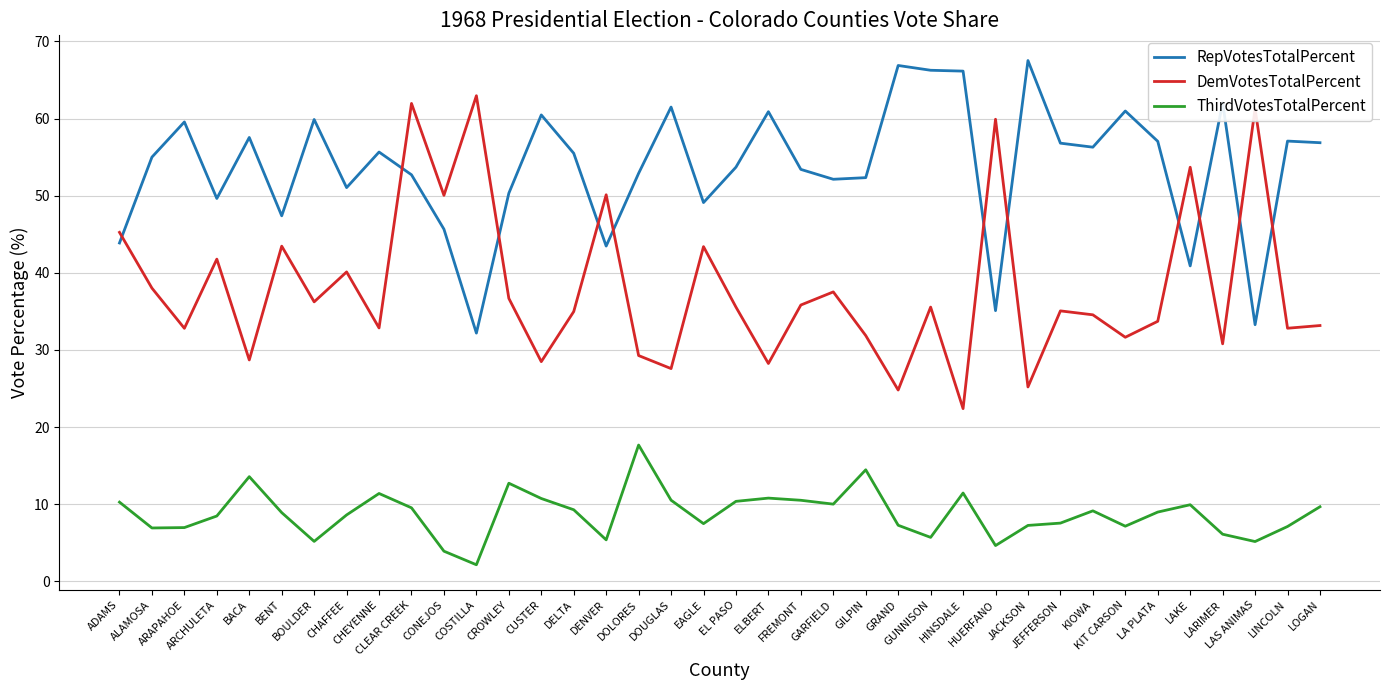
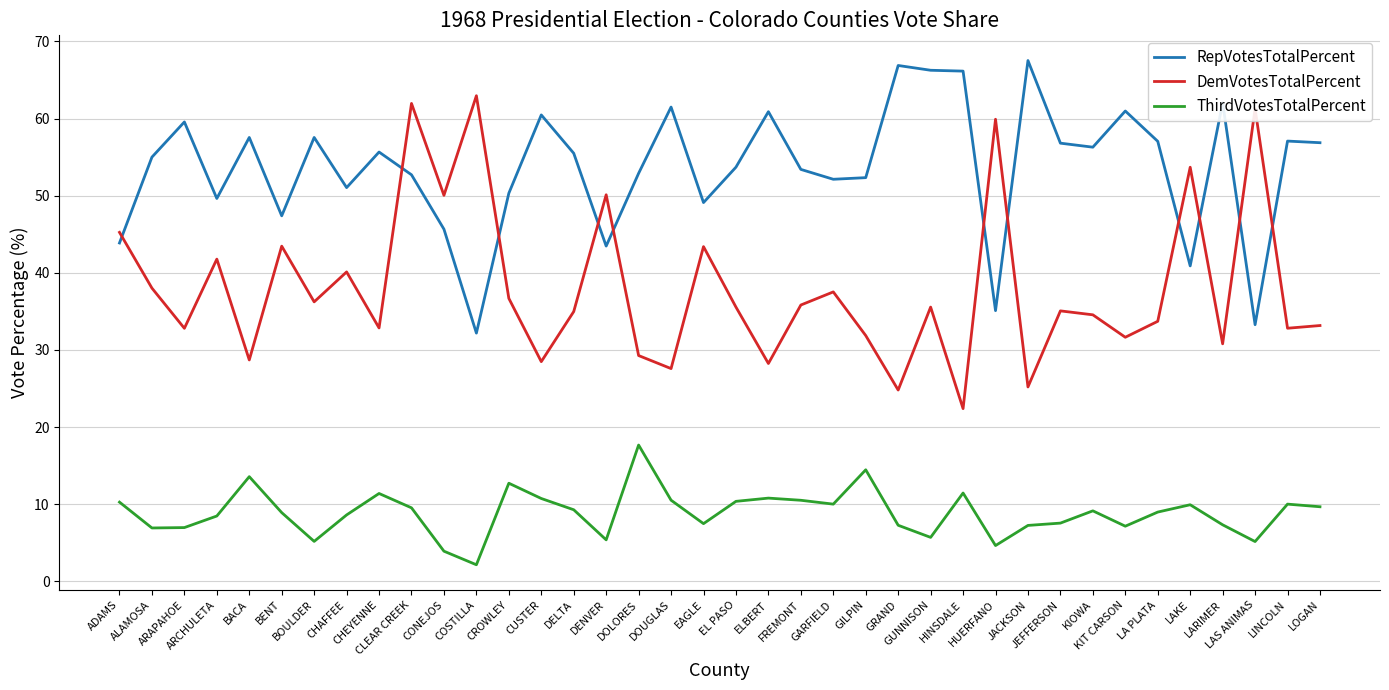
  {
    "RepVotesTotalPercent": {
      "ADAMS": 44,
      "ALAMOSA": 55,
      "ARAPAHOE": 60,
      "ARCHULETA": 50,
      "BACA": 58,
      "BENT": 47,
-     "BOULDER": 60,
+     "BOULDER": 58,
      "CHAFFEE": 51,
      "CHEYENNE": 56,
      "CLEAR CREEK": 53,
      "CONEJOS": 46,
      "COSTILLA": 32,
      "CROWLEY": 50,
      "CUSTER": 60,
      "DELTA": 56,
      "DENVER": 43,
      "DOLORES": 53,
      "DOUGLAS": 61,
      "EAGLE": 49,
      "EL PASO": 54,
      "ELBERT": 61,
      "FREMONT": 53,
      "GARFIELD": 52,
      "GILPIN": 52,
      "GRAND": 67,
      "GUNNISON": 66,
      "HINSDALE": 66,
      "HUERFANO": 35,
      "JACKSON": 68,
      "JEFFERSON": 57,
      "KIOWA": 56,
      "KIT CARSON": 61,
      "LA PLATA": 57,
      "LAKE": 41,
      "LAS ANIMAS": 33,
      "LINCOLN": 57,
      "LOGAN": 57
    },
    "DemVotesTotalPercent": {
      "ADAMS": 45,
      "ALAMOSA": 38,
      "ARAPAHOE": 33,
      "ARCHULETA": 42,
      "BACA": 29,
      "BENT": 43,
      "BOULDER": 36,
      "CHAFFEE": 40,
      "CHEYENNE": 33,
      "CLEAR CREEK": 62,
      "CONEJOS": 50,
      "COSTILLA": 63,
      "CROWLEY": 37,
      "CUSTER": 28,
      "DELTA": 35,
      "DENVER": 50,
      "DOLORES": 29,
      "DOUGLAS": 28,
      "EAGLE": 43,
      "EL PASO": 36,
      "ELBERT": 28,
      "FREMONT": 36,
      "GARFIELD": 38,
      "GILPIN": 32,
      "GRAND": 25,
      "GUNNISON": 36,
      "HINSDALE": 22,
      "HUERFANO": 60,
      "JACKSON": 25,
      "JEFFERSON": 35,
      "KIOWA": 35,
      "KIT CARSON": 32,
      "LA PLATA": 34,
      "LAKE": 54,
      "LARIMER": 31,
      "LINCOLN": 33,
      "LOGAN": 33
    },
    "ThirdVotesTotalPercent": {
      "ADAMS": 10,
      "ALAMOSA": 7,
      "ARAPAHOE": 7,
      "ARCHULETA": 8,
      "BACA": 14,
      "BENT": 9,
      "BOULDER": 5,
      "CHAFFEE": 9,
      "CHEYENNE": 11,
      "CLEAR CREEK": 10,
      "CONEJOS": 4,
      "COSTILLA": 2,
      "CROWLEY": 13,
      "CUSTER": 11,
      "DELTA": 9,
      "DENVER": 5,
      "DOLORES": 18,
      "DOUGLAS": 11,
      "EAGLE": 7,
      "EL PASO": 10,
      "ELBERT": 11,
      "FREMONT": 11,
      "GARFIELD": 10,
      "GILPIN": 14,
      "GRAND": 7,
      "GUNNISON": 6,
      "HINSDALE": 11,
      "HUERFANO": 5,
      "JACKSON": 7,
      "JEFFERSON": 8,
      "KIOWA": 9,
      "KIT CARSON": 7,
      "LA PLATA": 9,
      "LAKE": 10,
-     "LARIMER": 6,
+     "LARIMER": 7,
      "LAS ANIMAS": 5,
-     "LINCOLN": 7,
+     "LINCOLN": 10,
      "LOGAN": 10
    }
  }
